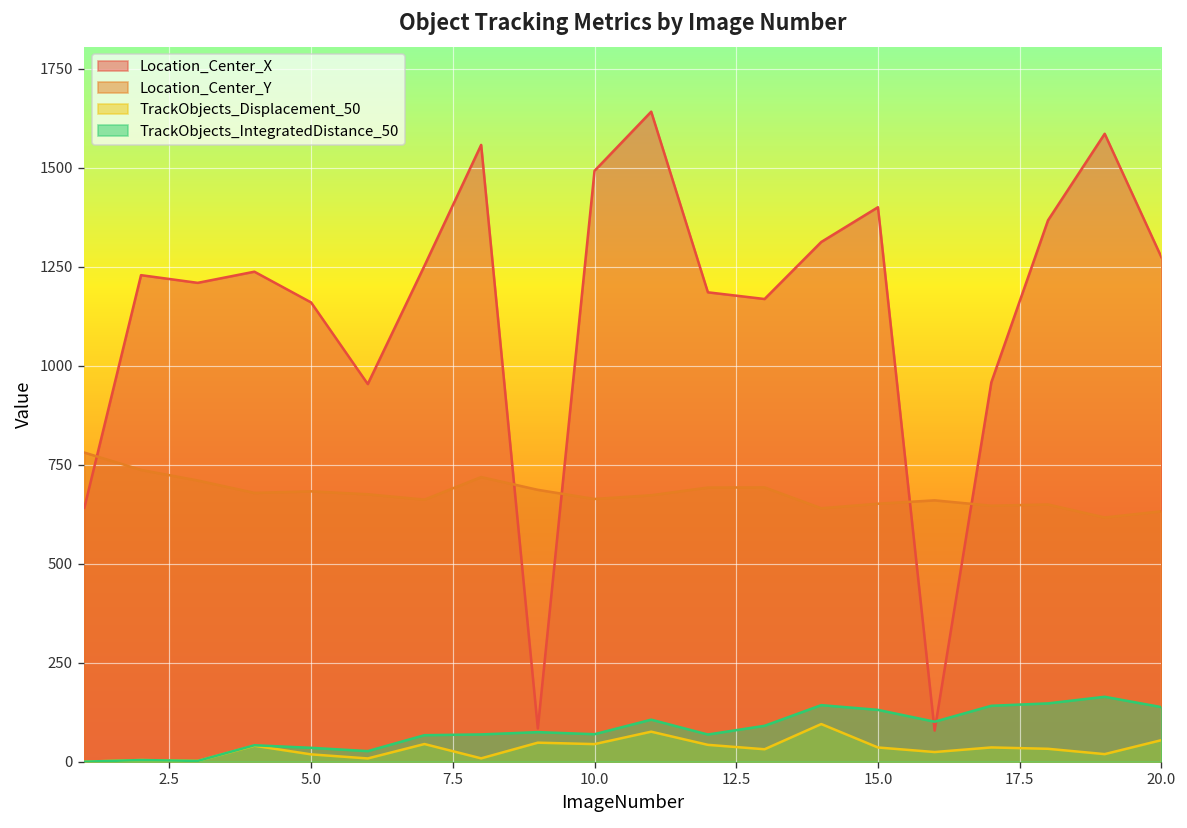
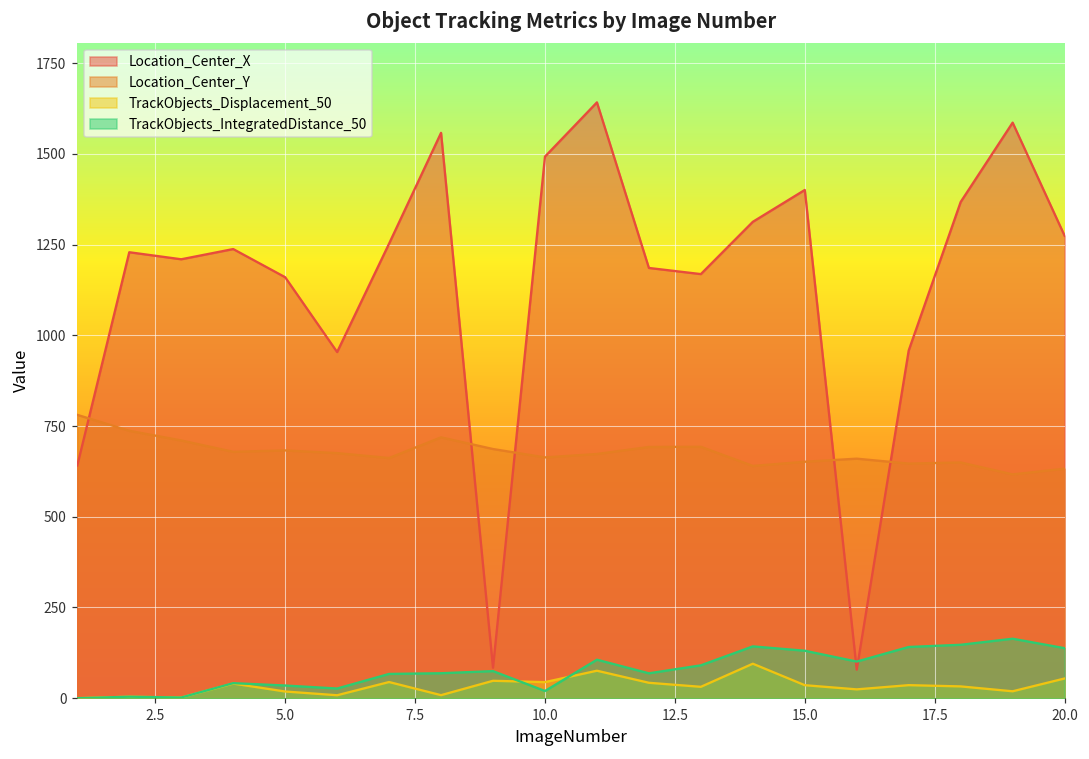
  {
    "TrackObjects_IntegratedDistance_50": {
      "5.0": 30,
-     "10.0": 70,
+     "10.0": 20,
      "15.0": 130,
      "20.0": 140
    }
  }
